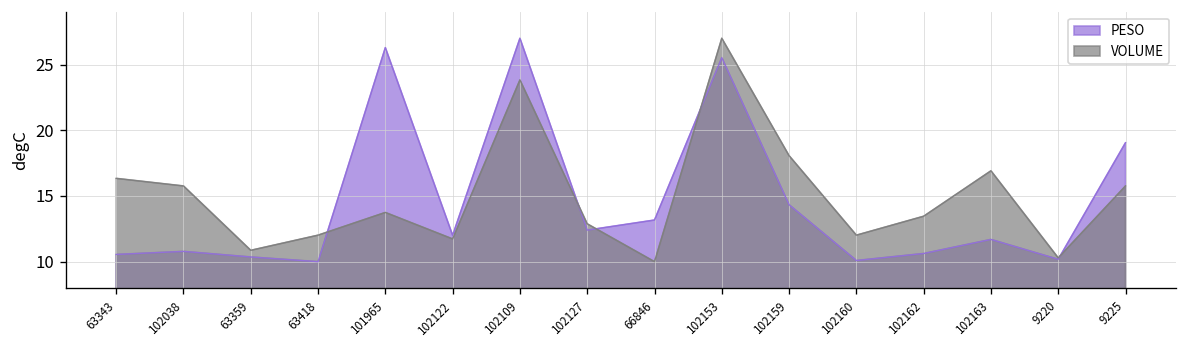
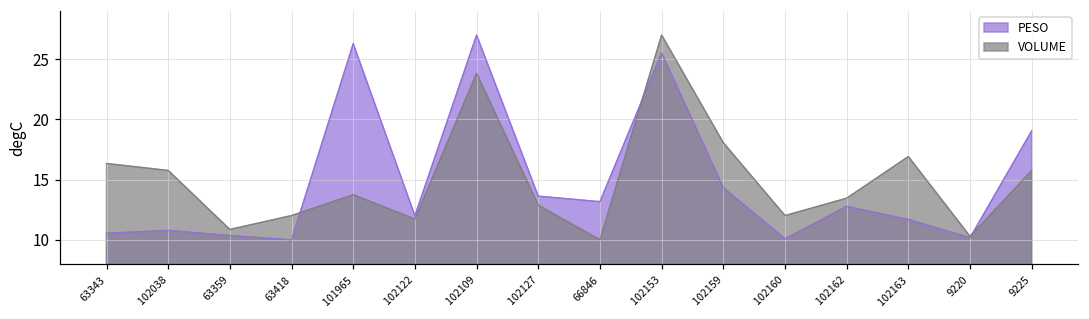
  {
    "PESO": {
      "63343": 10.5,
      "102038": 10.8,
      "63359": 10.4,
      "63418": 10.0,
      "101965": 26.3,
      "102122": 12.0,
      "102109": 27.0,
-     "102127": 12.4,
+     "102127": 13.6,
      "66846": 13.2,
      "102153": 25.5,
      "102159": 14.3,
      "102160": 10.1,
-     "102162": 10.6,
+     "102162": 12.8,
      "102163": 11.7,
      "9225": 19.1
    },
    "VOLUME": {
      "63343": 16.3,
      "102038": 15.8,
      "63359": 10.9,
      "63418": 12.0,
      "101965": 13.7,
      "102122": 11.7,
      "102109": 23.8,
      "102127": 12.9,
      "66846": 10.0,
      "102153": 27.0,
      "102159": 18.1,
      "102160": 12.0,
      "102162": 13.5,
      "102163": 16.9,
      "9225": 15.8
    }
  }
